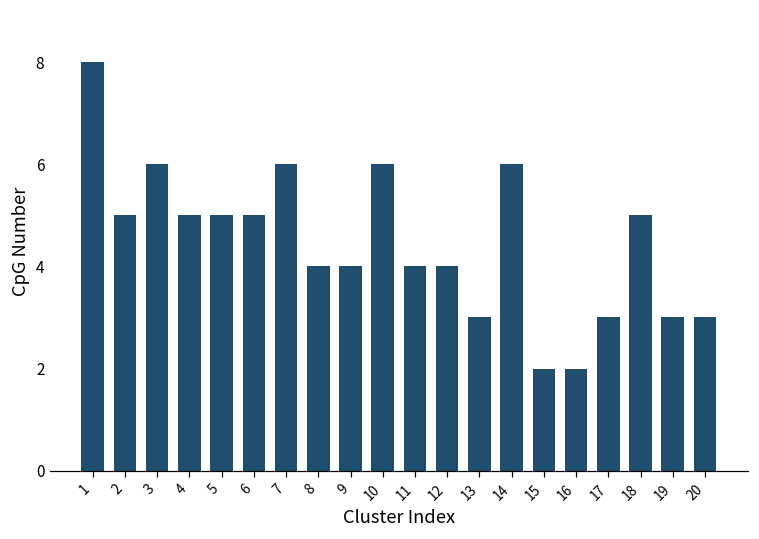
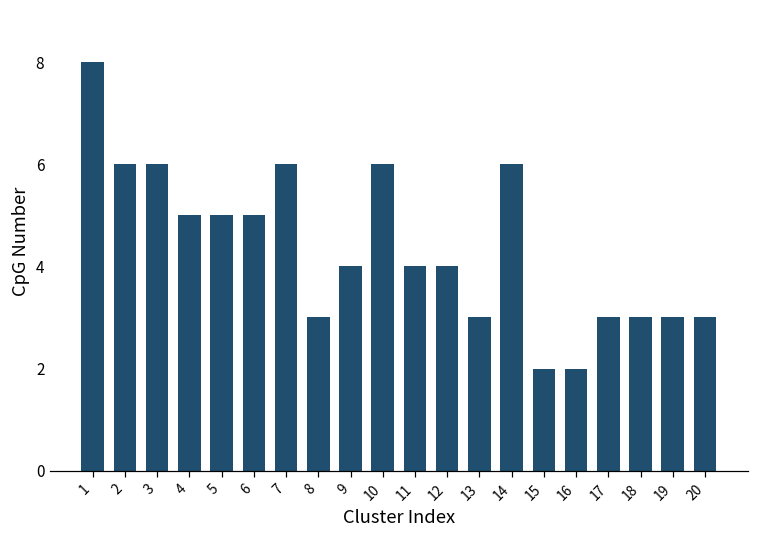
  {
    "1": 8,
-   "2": 5,
+   "2": 6,
    "3": 6,
    "4": 5,
    "5": 5,
    "6": 5,
    "7": 6,
-   "8": 4,
+   "8": 3,
    "9": 4,
    "10": 6,
    "11": 4,
    "12": 4,
    "13": 3,
    "14": 6,
    "15": 2,
    "16": 2,
    "17": 3,
-   "18": 5,
+   "18": 3,
    "19": 3,
    "20": 3
  }
